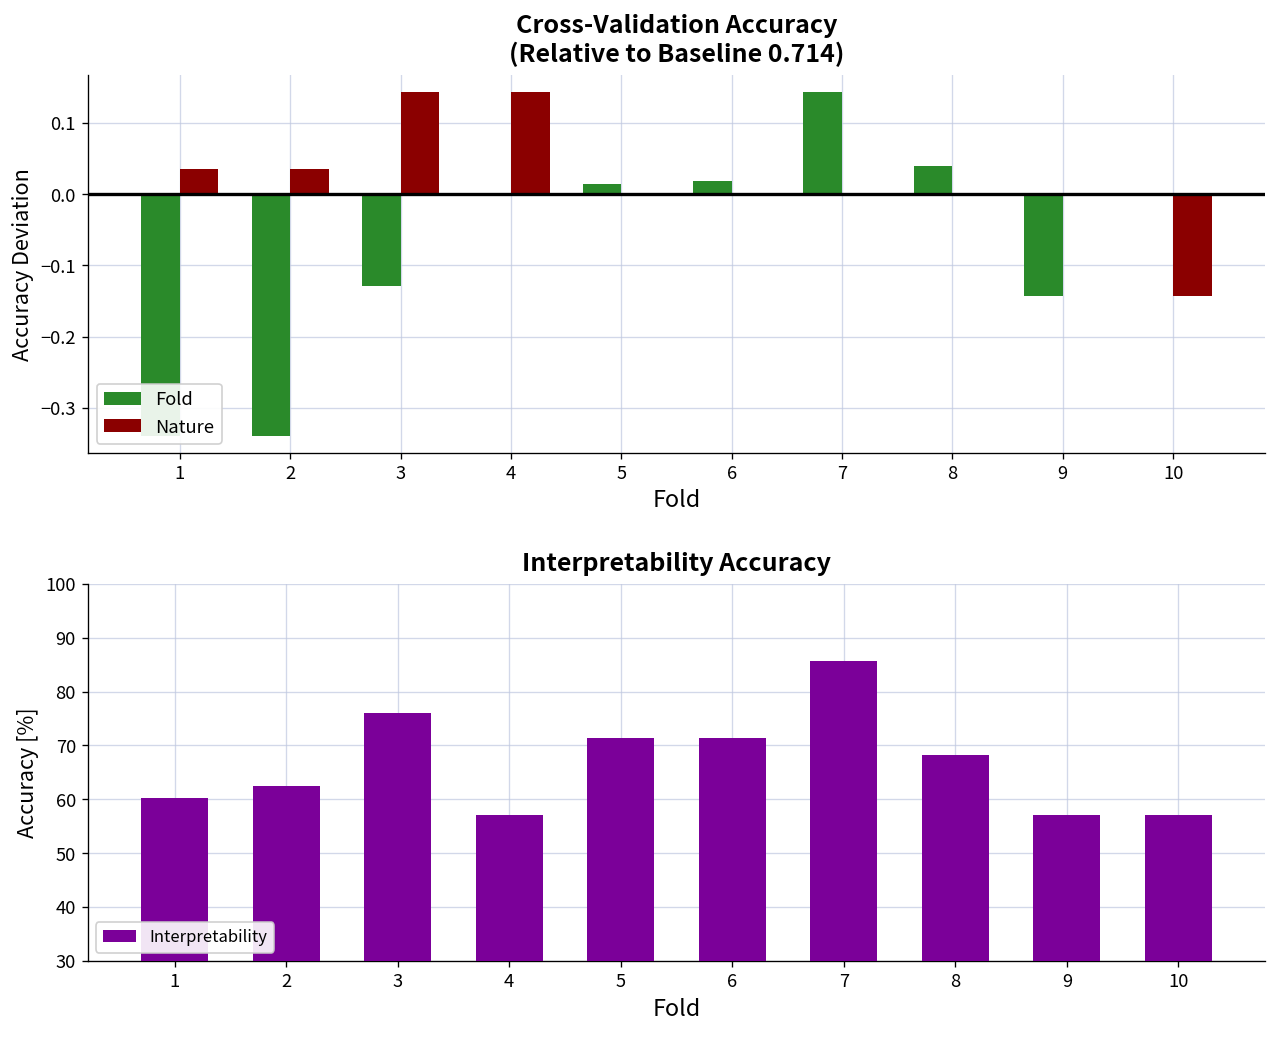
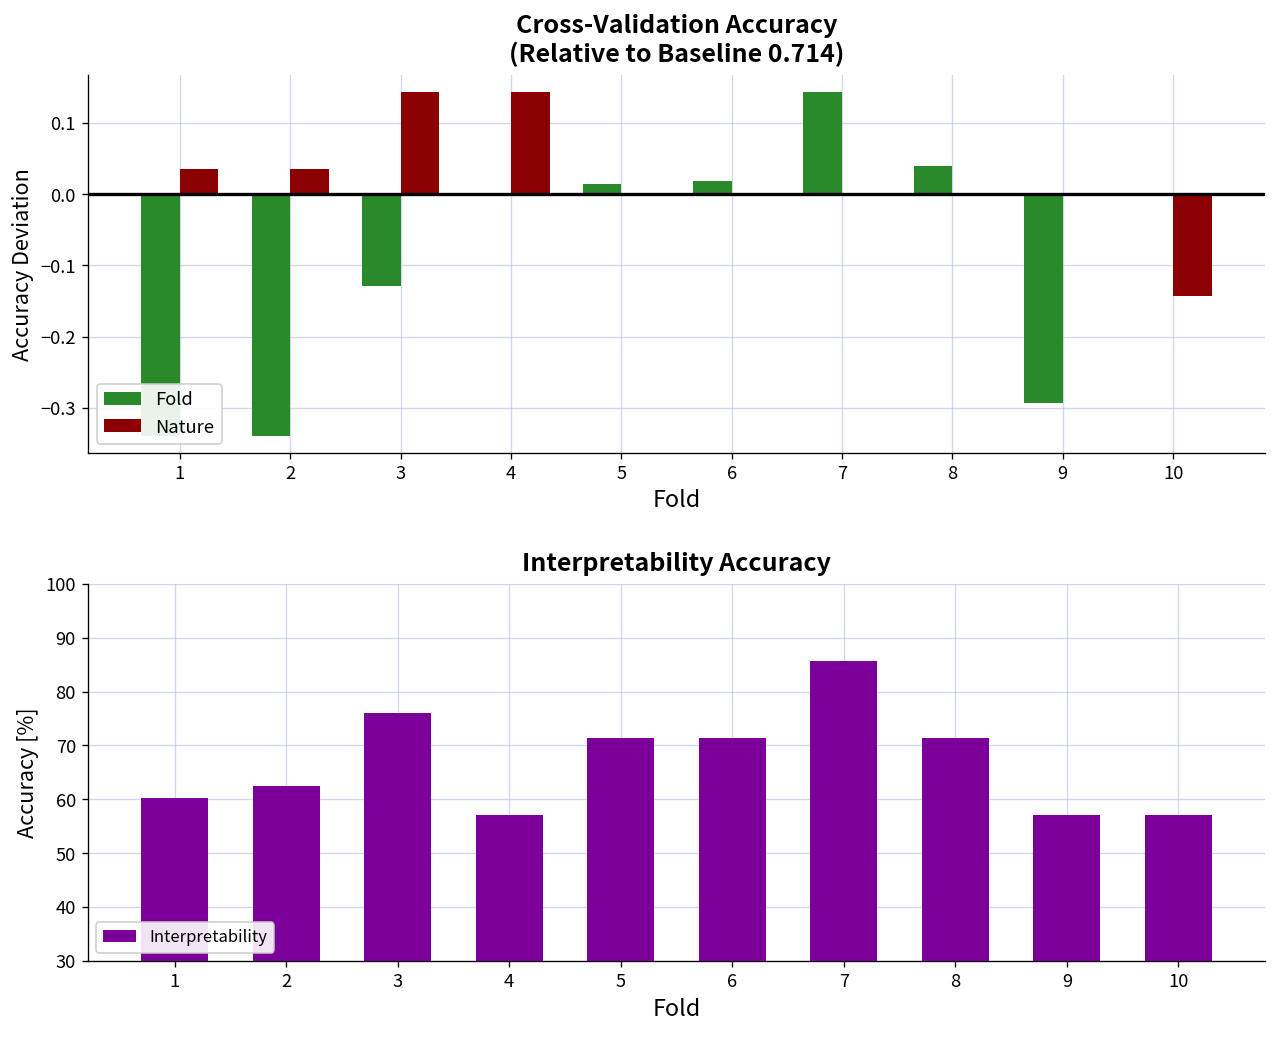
  {
    "Cross-Validation Accuracy (Relative to Baseline 0.714)": {
      "Fold": {
        "2": -0.34,
        "3": -0.13,
        "4": 0.00,
        "5": 0.01,
        "6": 0.02,
        "7": 0.14,
        "8": 0.04,
-       "9": -0.14,
+       "9": -0.29,
        "10": 0.00
      },
      "Nature": {
        "1": 0.04,
        "2": 0.04,
        "3": 0.14,
        "4": 0.14,
        "5": 0.00,
        "6": 0.00,
        "7": 0.00,
        "8": 0.00,
        "9": 0.00,
        "10": -0.14
      }
    },
    "Interpretability Accuracy": {
      "1": 60,
      "2": 63,
      "3": 76,
      "4": 57,
      "5": 71,
      "6": 71,
      "7": 86,
-     "8": 68,
+     "8": 71,
      "9": 57,
      "10": 57
    }
  }
